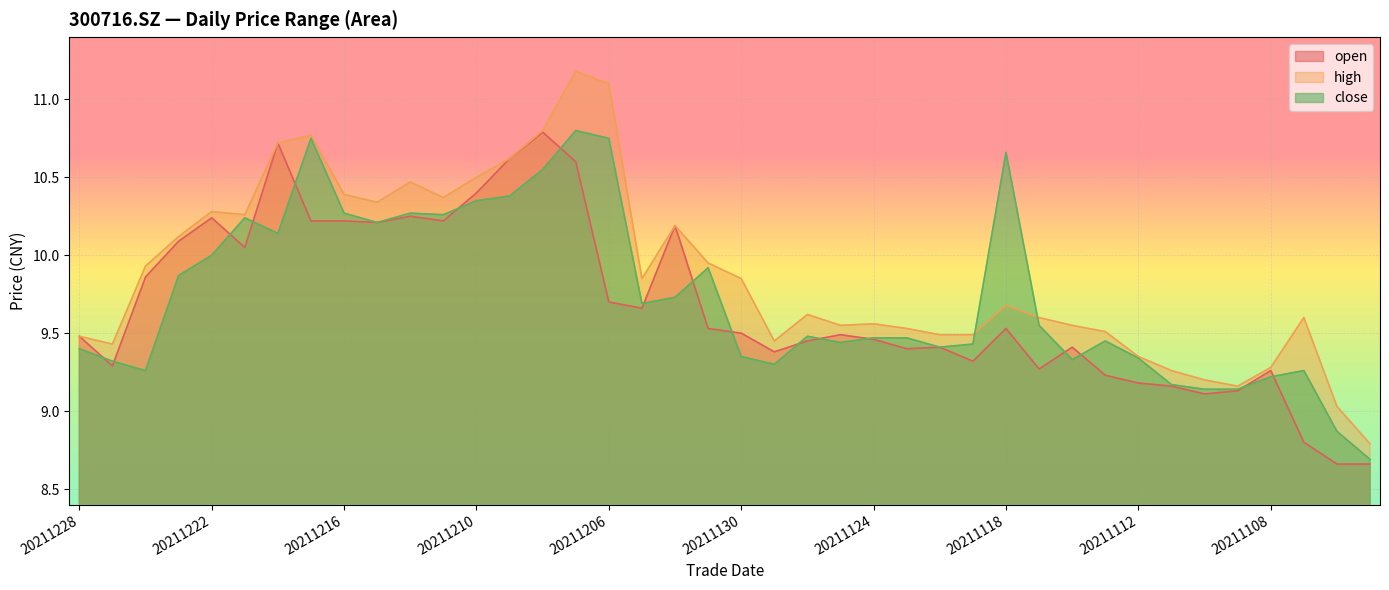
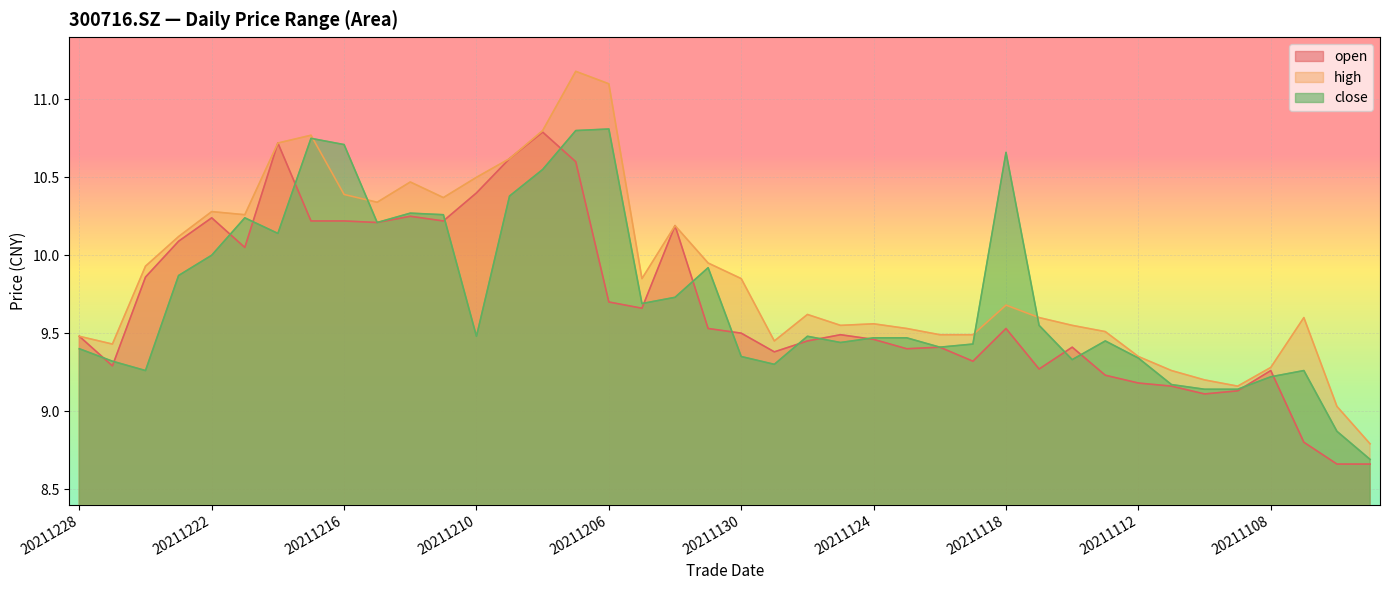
  {
    "close": {
      "20211228": 9.40,
      "20211222": 10.00,
-     "20211216": 10.27,
-     "20211210": 10.35,
-     "20211206": 10.75,
+     "20211216": 10.71,
+     "20211210": 9.48,
+     "20211206": 10.81,
      "20211130": 9.35,
      "20211118": 10.66,
      "20211108": 9.22
    }
  }
